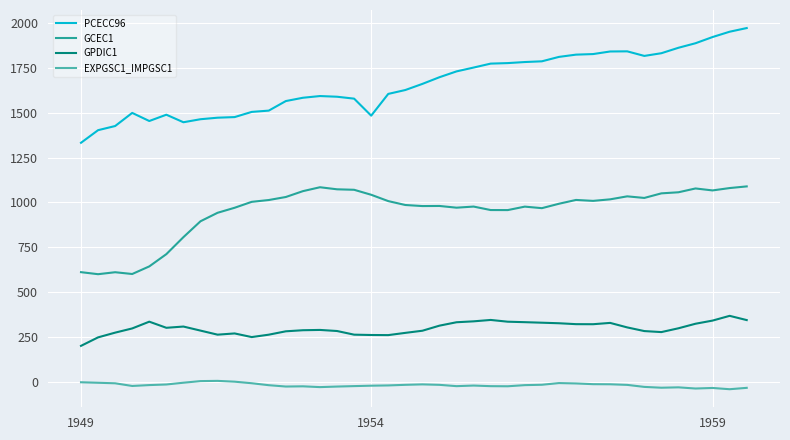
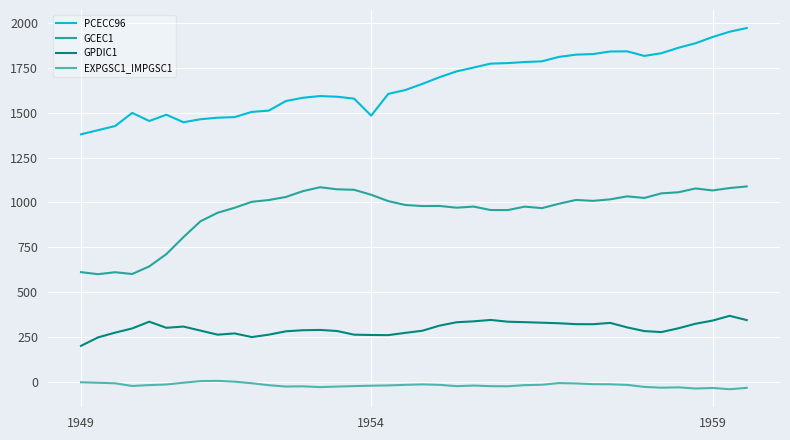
  {
    "PCECC96": {
-     "1949": 1330,
+     "1949": 1380,
      "1954": 1480,
      "1959": 1920
    }
  }
